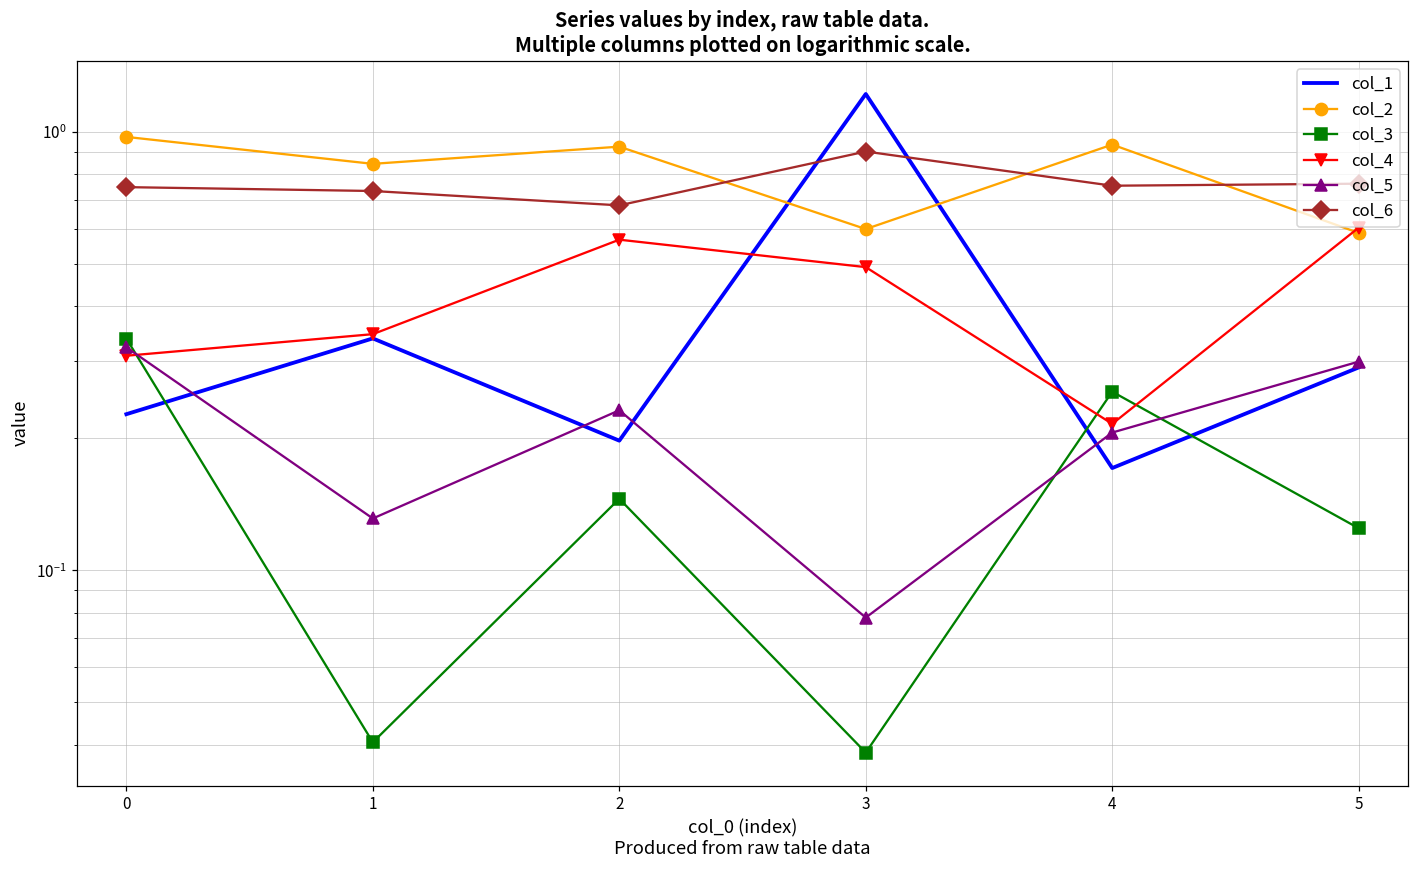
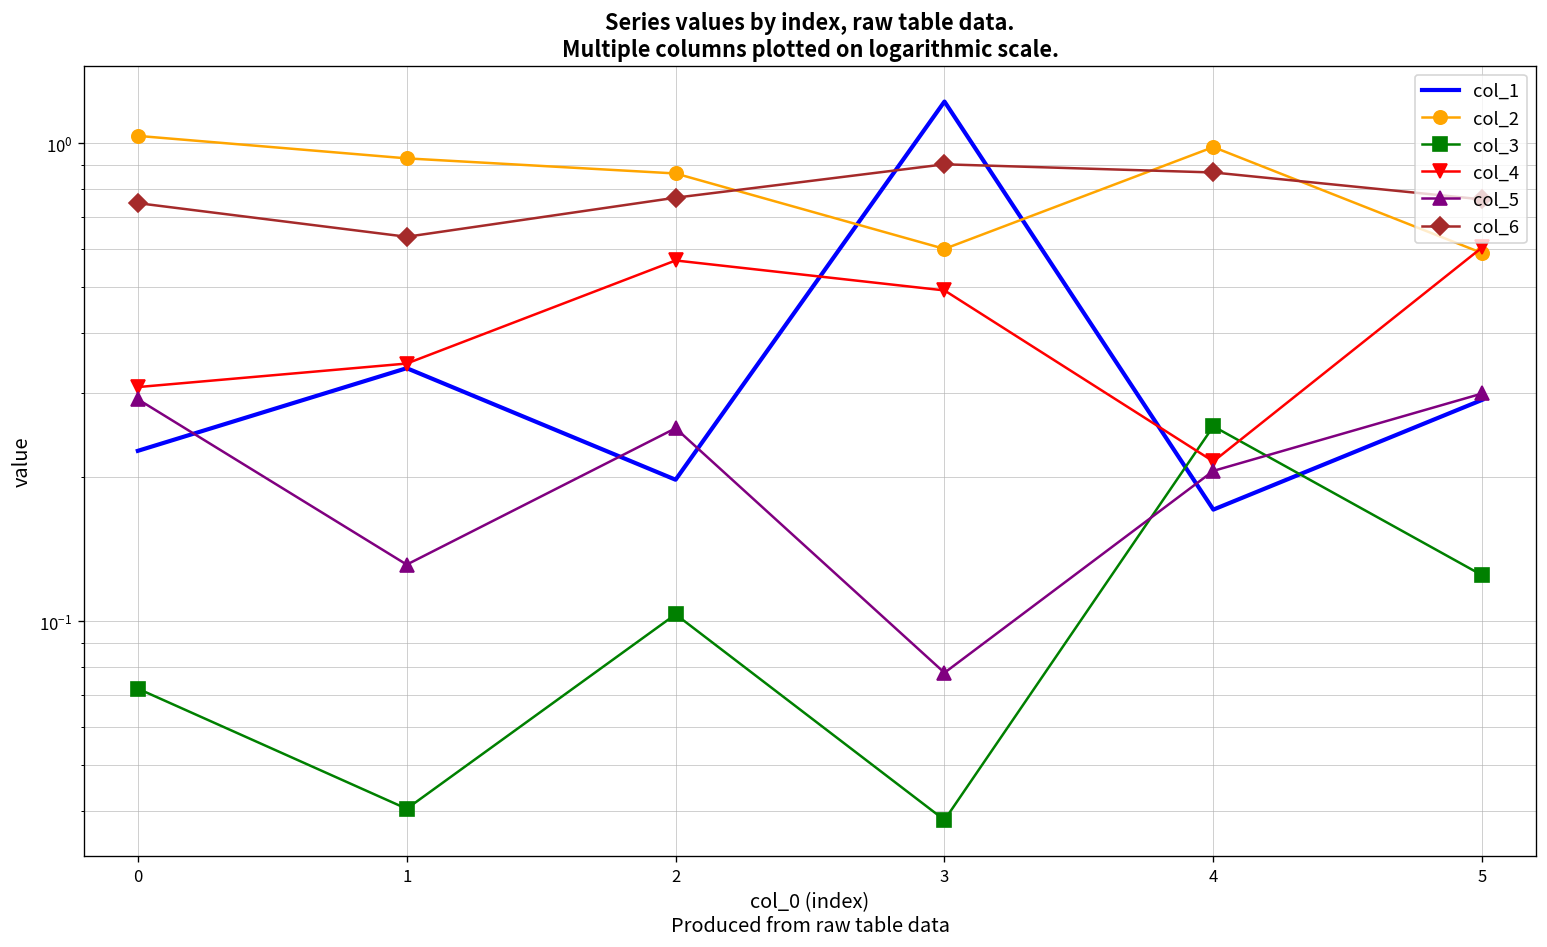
  {
    "col_1": {
      "0": 0.23,
      "1": 0.34,
      "2": 0.20,
      "3": 1.22,
      "4": 0.171,
      "5": 0.29
    },
    "col_2": {
-     "0": 0.97,
-     "1": 0.85,
-     "2": 0.93,
+     "0": 1.03,
+     "1": 0.93,
+     "2": 0.86,
      "3": 0.60,
-     "4": 0.94
+     "4": 0.98
    },
    "col_3": {
-     "0": 0.34,
+     "0": 0.072,
      "1": 0.040,
-     "2": 0.146,
+     "2": 0.103,
      "3": 0.038,
      "4": 0.26,
      "5": 0.125
    },
    "col_4": {
      "0": 0.31,
      "1": 0.35,
      "2": 0.57,
      "3": 0.49,
      "4": 0.22
    },
    "col_5": {
-     "0": 0.32,
+     "0": 0.29,
      "1": 0.13,
-     "2": 0.23,
+     "2": 0.25,
      "3": 0.078,
      "4": 0.21,
      "5": 0.30
    },
    "col_6": {
      "0": 0.75,
-     "1": 0.73,
-     "2": 0.68,
+     "1": 0.64,
+     "2": 0.77,
      "3": 0.90,
-     "4": 0.75
+     "4": 0.87
    }
  }
